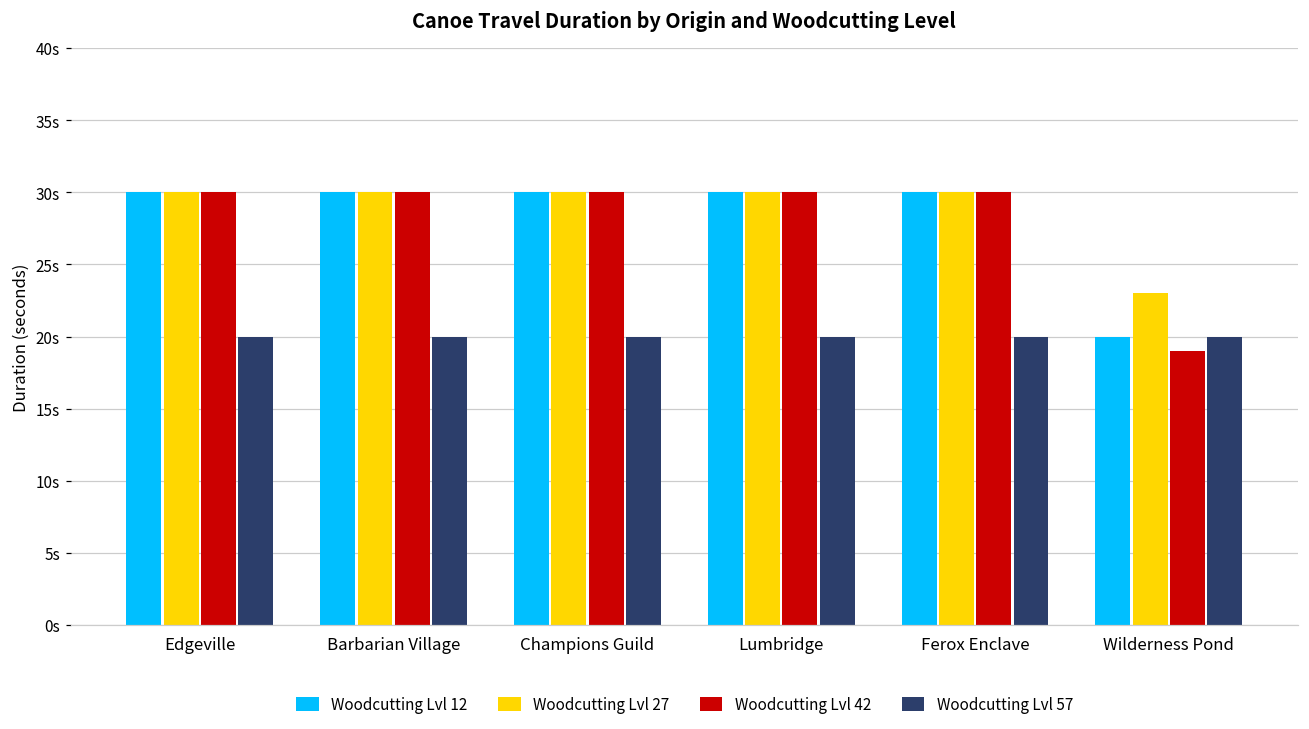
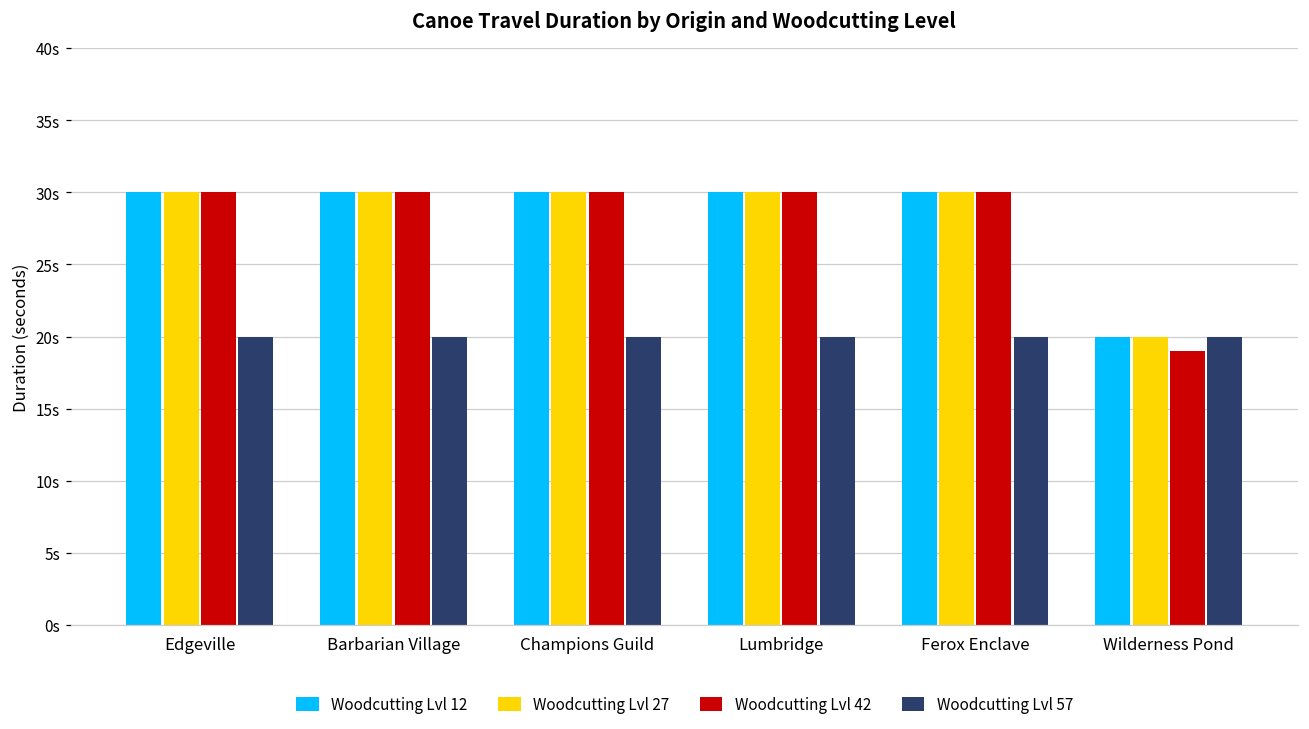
  {
    "Woodcutting Lvl 12": {
      "Edgeville": "30s",
      "Barbarian Village": "30s",
      "Champions Guild": "30s",
      "Lumbridge": "30s",
      "Ferox Enclave": "30s",
      "Wilderness Pond": "20s"
    },
    "Woodcutting Lvl 27": {
      "Edgeville": "30s",
      "Barbarian Village": "30s",
      "Champions Guild": "30s",
      "Lumbridge": "30s",
      "Ferox Enclave": "30s",
-     "Wilderness Pond": "23s"
+     "Wilderness Pond": "20s"
    },
    "Woodcutting Lvl 42": {
      "Edgeville": "30s",
      "Barbarian Village": "30s",
      "Champions Guild": "30s",
      "Lumbridge": "30s",
      "Ferox Enclave": "30s",
      "Wilderness Pond": "19s"
    },
    "Woodcutting Lvl 57": {
      "Edgeville": "20s",
      "Barbarian Village": "20s",
      "Champions Guild": "20s",
      "Lumbridge": "20s",
      "Ferox Enclave": "20s",
      "Wilderness Pond": "20s"
    }
  }
